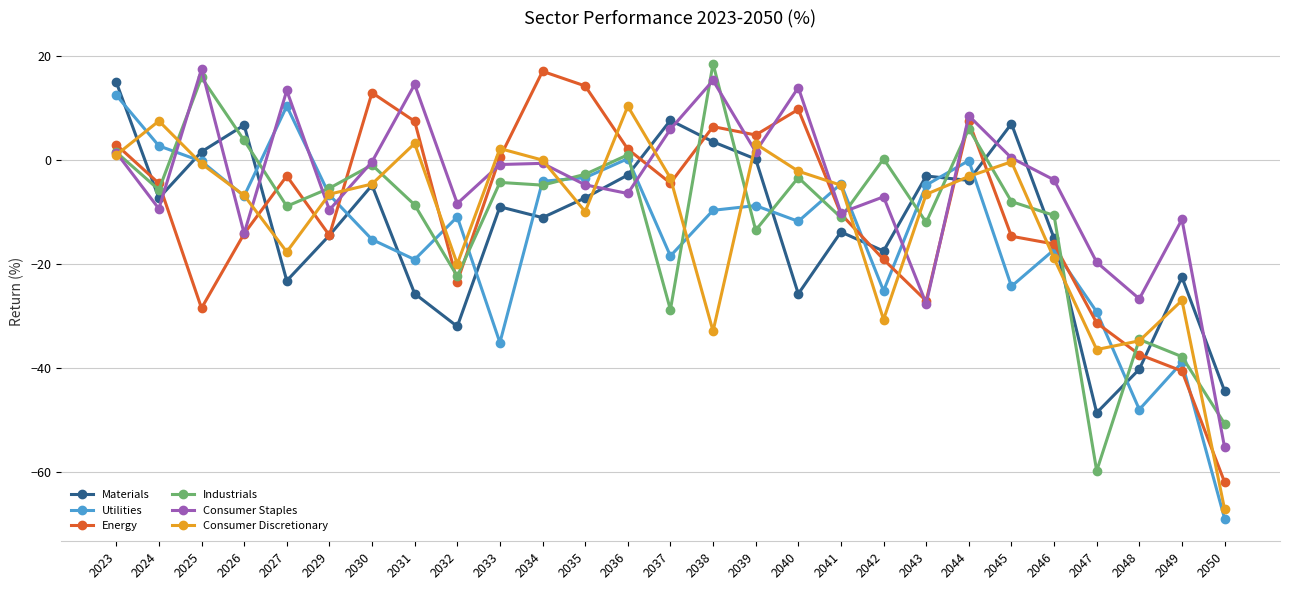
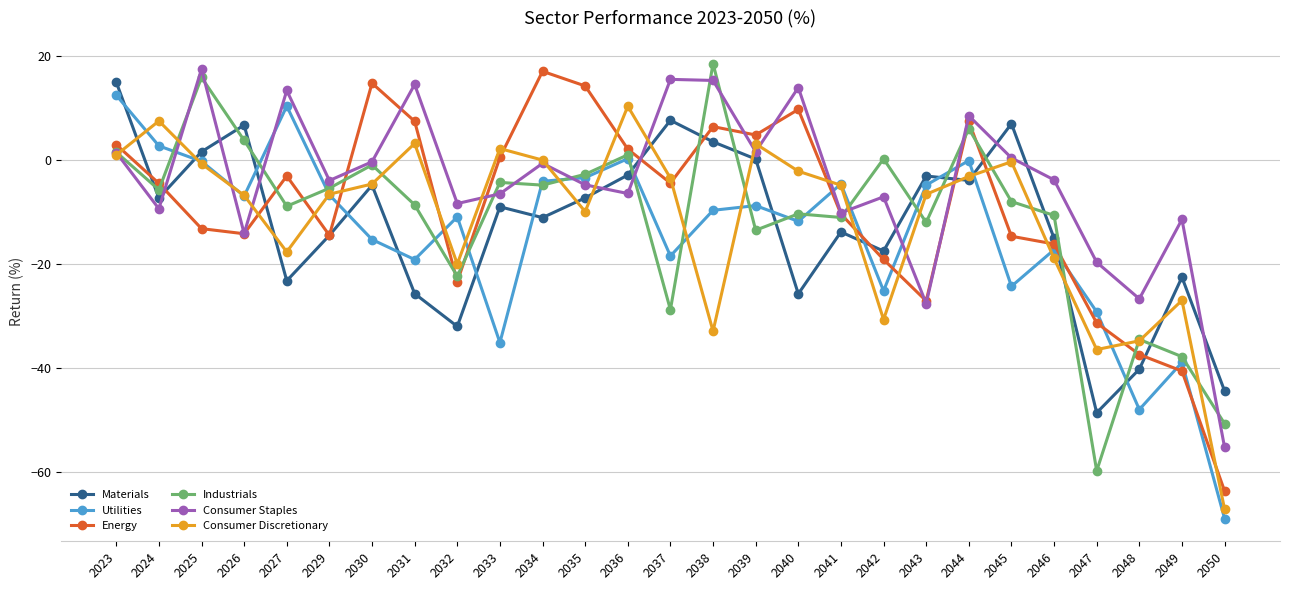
  {
    "Materials": {
      "2023": 15,
      "2024": -7,
      "2025": 2,
      "2026": 7,
      "2027": -23,
      "2031": -26,
      "2032": -32,
      "2033": -9,
      "2034": -11,
      "2035": -7,
      "2036": -3,
      "2037": 8,
      "2038": 4,
      "2039": 0,
      "2040": -26,
      "2041": -14,
      "2042": -17,
      "2043": -3,
      "2044": -4,
      "2045": 7,
      "2046": -15,
      "2047": -49,
      "2048": -40,
      "2049": -22,
      "2050": -44
    },
    "Utilities": {
      "2023": 13,
      "2024": 3,
      "2027": 10,
      "2030": -15,
      "2031": -19,
      "2032": -11,
      "2033": -35,
      "2034": -4,
      "2035": -3,
      "2036": 0,
      "2037": -18,
      "2038": -10,
      "2039": -9,
      "2040": -12,
      "2042": -25,
      "2043": -5,
      "2044": 0,
      "2045": -24,
      "2046": -17,
      "2047": -29,
      "2048": -48,
      "2049": -39,
      "2050": -69
    },
    "Energy": {
      "2023": 3,
      "2024": -4,
-     "2025": -28,
+     "2025": -13,
      "2027": -3,
-     "2030": 13,
+     "2030": 15,
      "2031": 8,
      "2032": -23,
      "2033": 1,
      "2034": 17,
      "2035": 14,
      "2036": 2,
      "2037": -4,
      "2038": 7,
      "2039": 5,
      "2040": 10,
      "2042": -19,
      "2043": -27,
      "2044": 7,
      "2045": -15,
      "2046": -16,
      "2047": -31,
      "2048": -37,
      "2049": -40,
-     "2050": -62
+     "2050": -64
    },
    "Industrials": {
      "2024": -6,
      "2025": 16,
      "2026": 4,
      "2027": -9,
      "2029": -5,
      "2030": -1,
      "2031": -9,
      "2032": -22,
      "2033": -4,
      "2034": -5,
      "2035": -3,
      "2036": 1,
      "2037": -29,
      "2038": 19,
      "2039": -13,
-     "2040": -3,
+     "2040": -10,
      "2041": -11,
      "2042": 0,
      "2043": -12,
      "2044": 6,
      "2045": -8,
      "2046": -11,
      "2047": -60,
      "2049": -38,
      "2050": -51
    },
    "Consumer Staples": {
      "2024": -9,
      "2025": 18,
      "2027": 13,
-     "2029": -10,
+     "2029": -4,
      "2030": 0,
      "2031": 15,
      "2032": -8,
-     "2033": -1,
+     "2033": -6,
      "2034": -1,
      "2035": -5,
      "2036": -6,
-     "2037": 6,
+     "2037": 16,
      "2038": 15,
      "2039": 2,
      "2040": 14,
      "2042": -7,
      "2043": -28,
      "2044": 9,
      "2045": 0,
      "2046": -4,
      "2047": -20,
      "2048": -27,
      "2049": -11,
      "2050": -55
    },
    "Consumer Discretionary": {
      "2024": 8,
      "2027": -18,
      "2031": 3,
      "2032": -20,
      "2033": 2,
      "2034": 0,
      "2035": -10,
      "2036": 10,
      "2037": -3,
      "2038": -33,
      "2039": 3,
      "2040": -2,
      "2042": -31,
      "2043": -6,
      "2044": -3,
      "2045": 0,
      "2046": -19,
      "2047": -36,
      "2049": -27,
      "2050": -67
    }
  }
